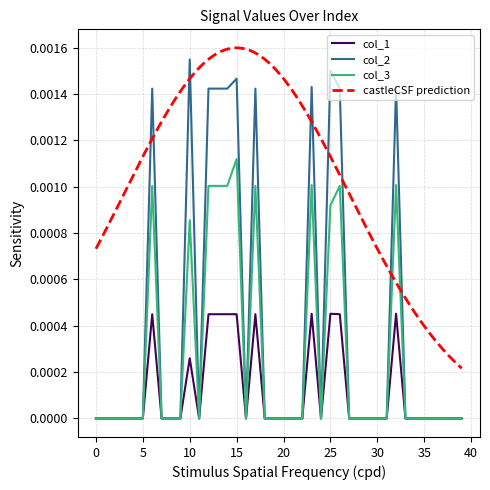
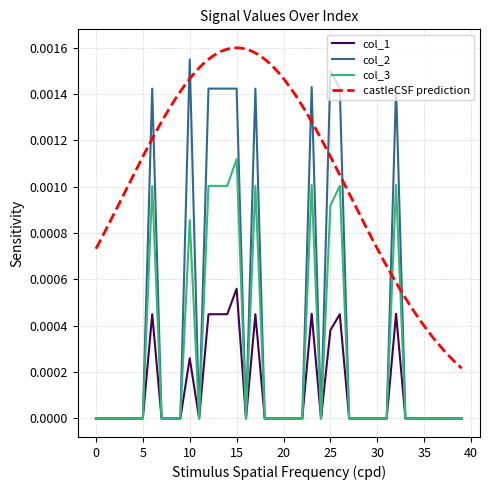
  {
    "col_1": {
      "10": 0.00026,
-     "15": 0.00045,
-     "25": 0.00045
+     "15": 0.00056,
+     "25": 0.00038
    },
    "col_2": {
      "10": 0.00155,
-     "15": 0.00147
+     "15": 0.00142
    },
    "col_3": {
      "10": 0.00086,
      "15": 0.00112,
      "25": 0.00092
    },
    "castleCSF prediction": {
      "0": 0.00073
    }
  }
